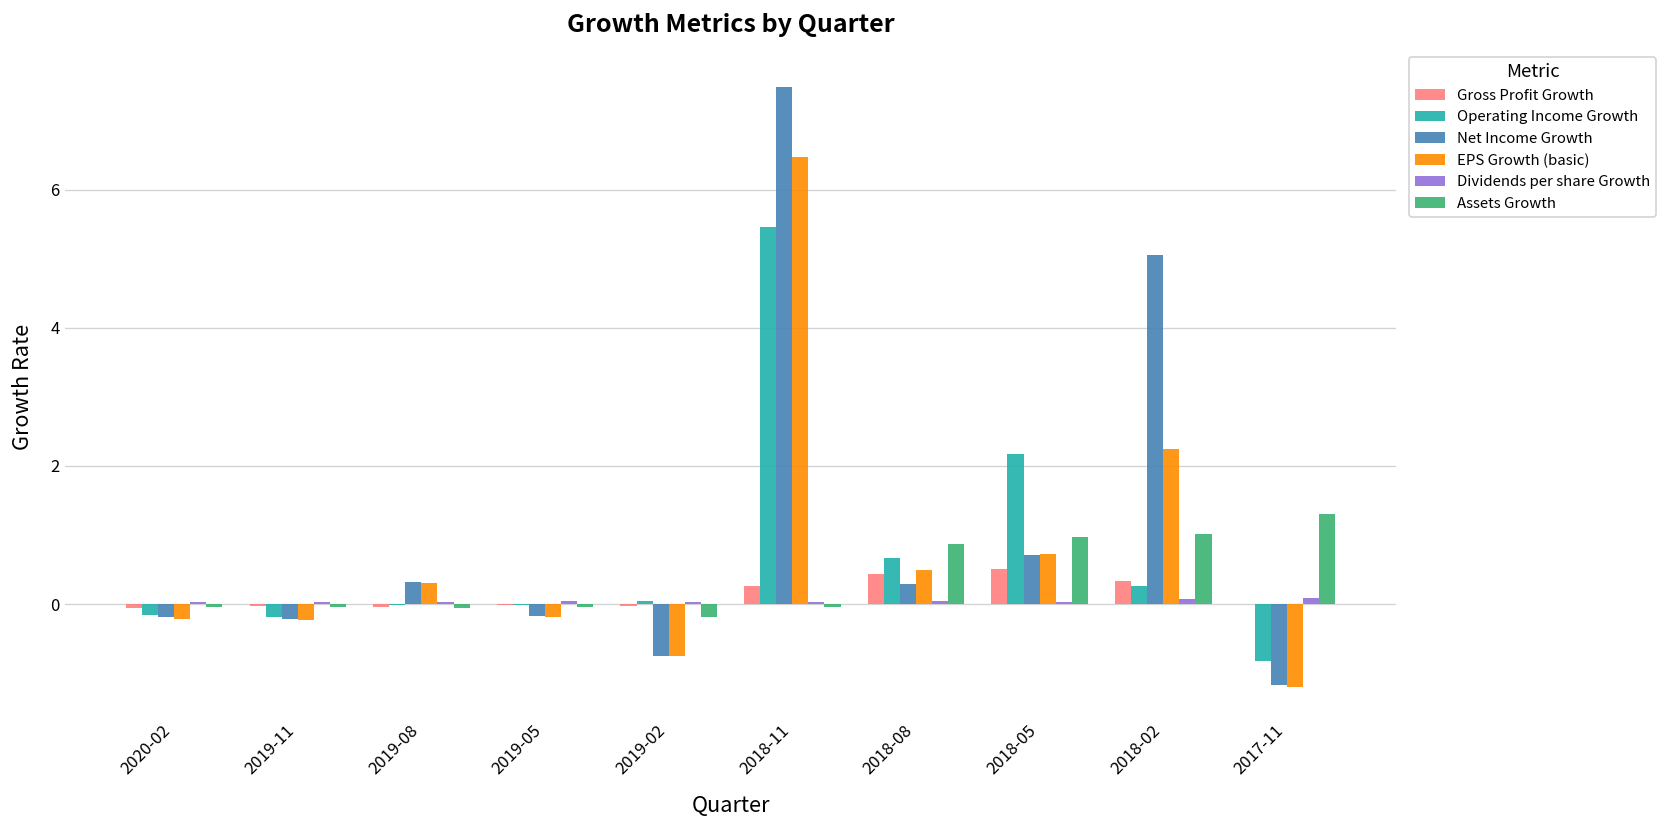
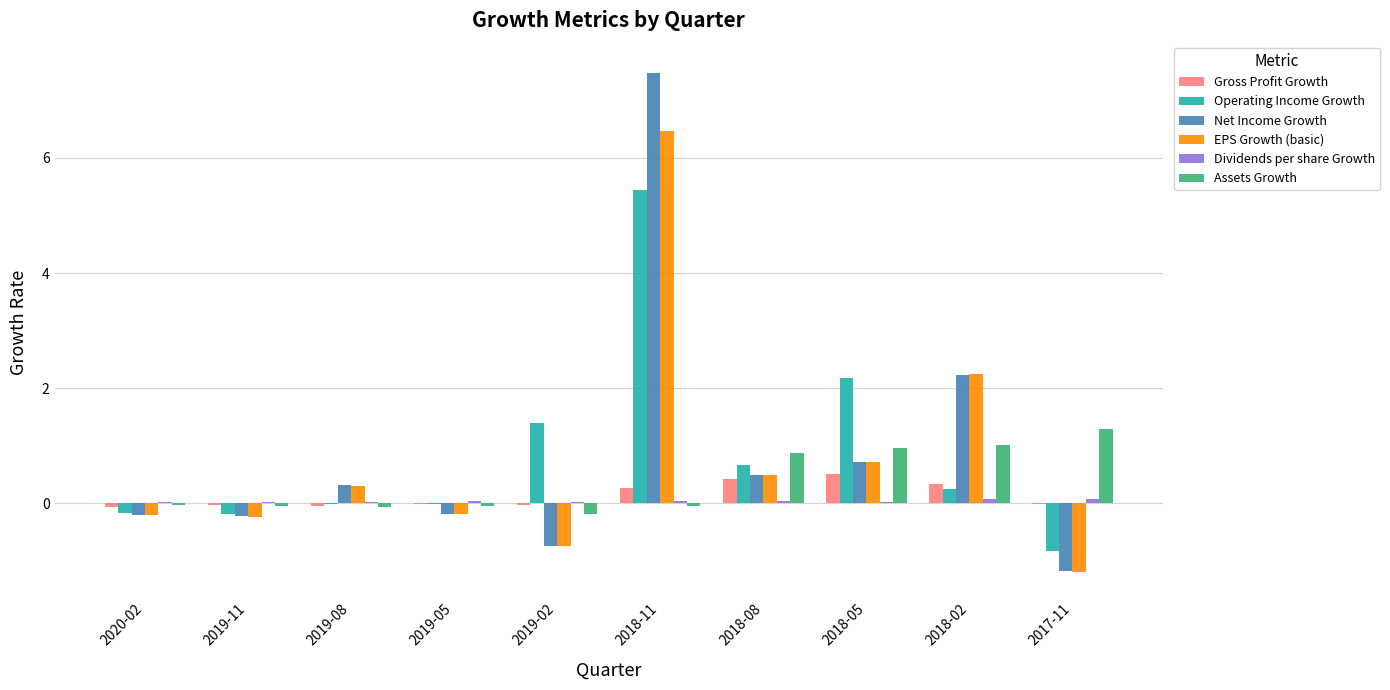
  {
    "Gross Profit Growth": {
      "2020-02": -0.1,
      "2018-11": 0.3,
      "2018-08": 0.4,
      "2018-05": 0.5,
      "2018-02": 0.3
    },
    "Operating Income Growth": {
      "2020-02": -0.2,
      "2019-11": -0.2,
-     "2019-02": 0.0,
+     "2019-02": 1.4,
      "2018-11": 5.5,
      "2018-08": 0.7,
      "2018-05": 2.2,
      "2018-02": 0.3,
      "2017-11": -0.8
    },
    "Net Income Growth": {
      "2020-02": -0.2,
      "2019-11": -0.2,
      "2019-08": 0.3,
      "2019-05": -0.2,
      "2019-02": -0.7,
      "2018-11": 7.5,
-     "2018-08": 0.3,
+     "2018-08": 0.5,
      "2018-05": 0.7,
-     "2018-02": 5.1,
+     "2018-02": 2.2,
      "2017-11": -1.2
    },
    "EPS Growth (basic)": {
      "2020-02": -0.2,
      "2019-11": -0.2,
      "2019-08": 0.3,
      "2019-05": -0.2,
      "2019-02": -0.7,
      "2018-11": 6.5,
      "2018-08": 0.5,
      "2018-05": 0.7,
      "2018-02": 2.2,
      "2017-11": -1.2
    },
    "Dividends per share Growth": {
      "2018-08": 0.0,
      "2018-02": 0.1,
      "2017-11": 0.1
    },
    "Assets Growth": {
      "2019-11": 0.0,
      "2019-08": -0.1,
      "2019-05": 0.0,
      "2019-02": -0.2,
      "2018-11": 0.0,
      "2018-08": 0.9,
      "2018-05": 1.0,
      "2018-02": 1.0,
      "2017-11": 1.3
    }
  }
